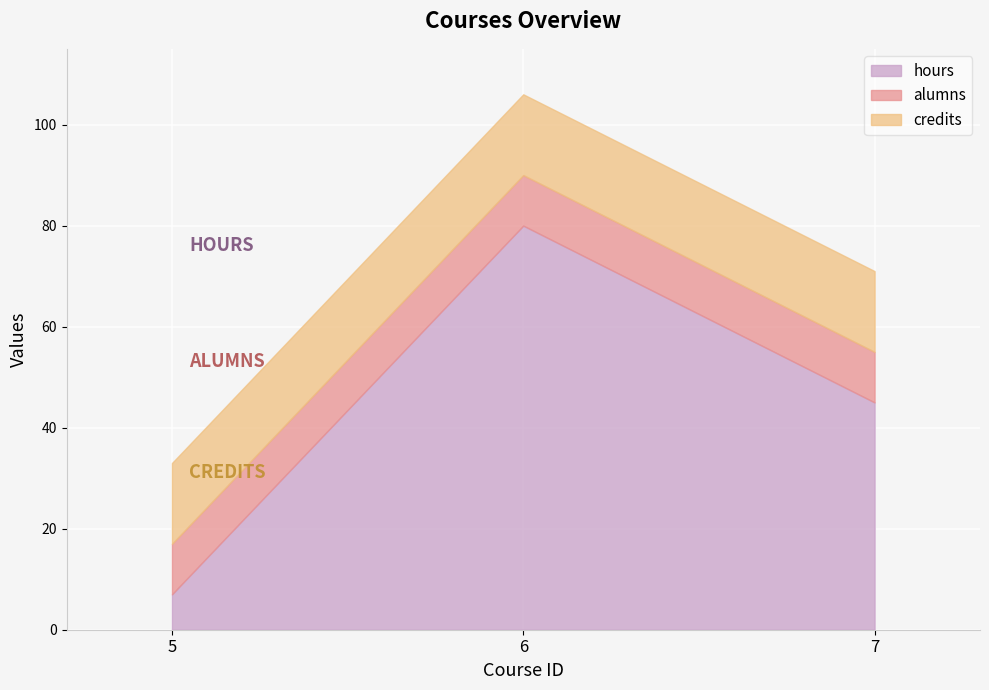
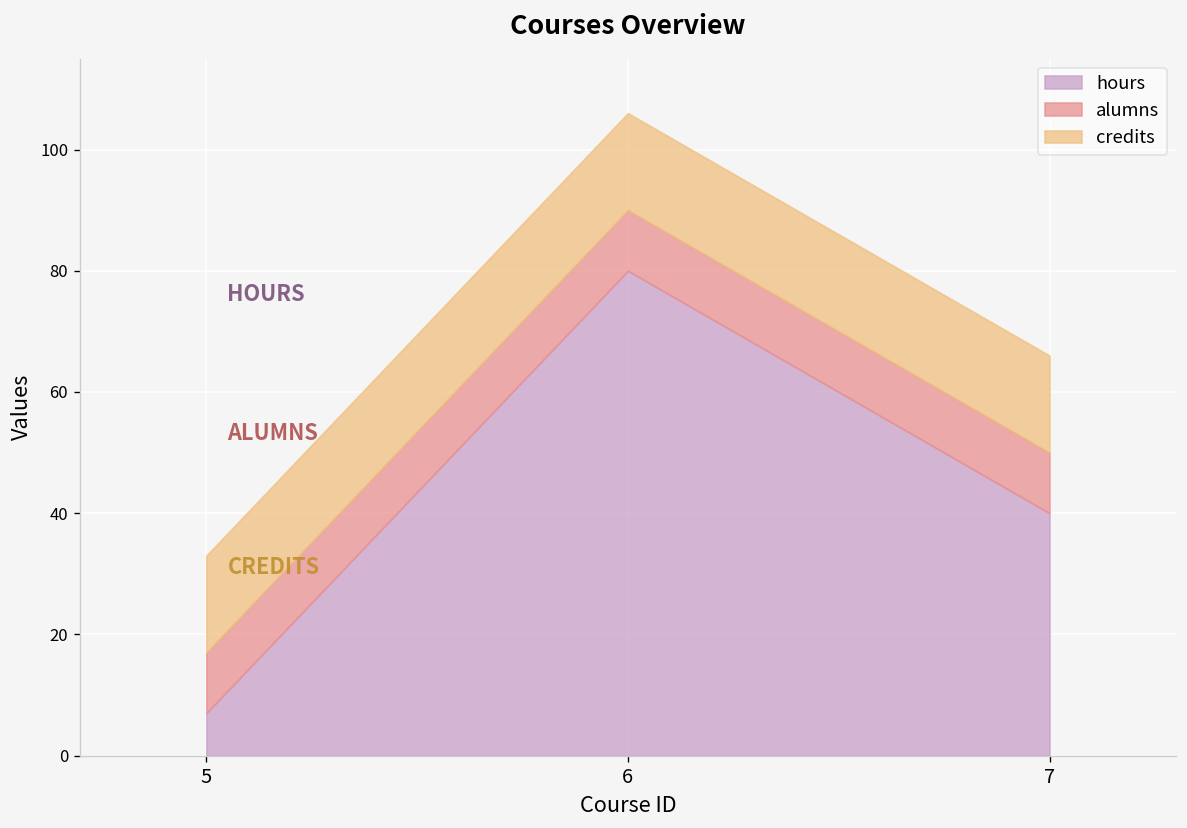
  {
    "hours": {
      "5": 7,
      "6": 80,
-     "7": 45
+     "7": 40
    }
  }
